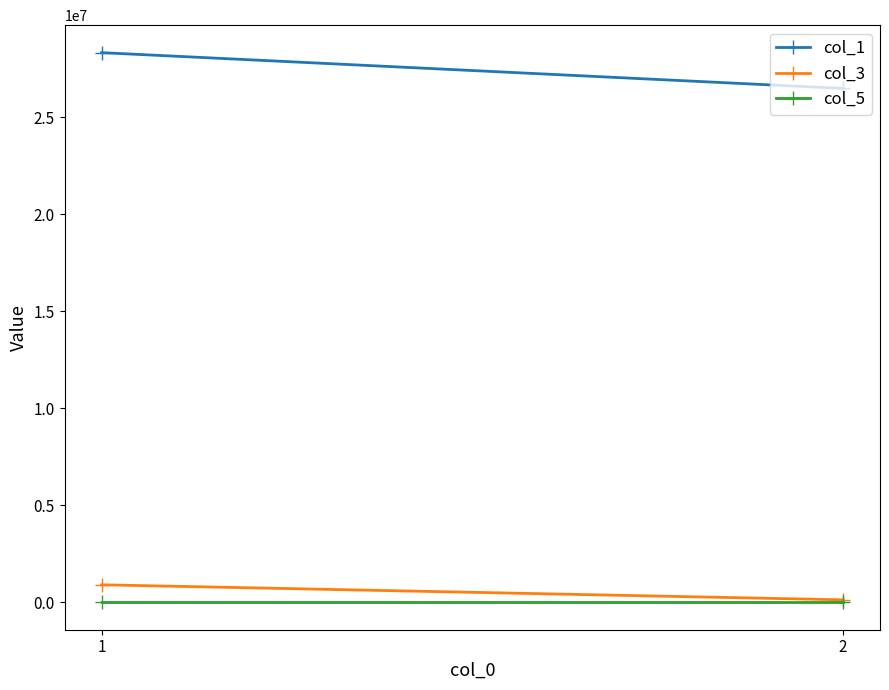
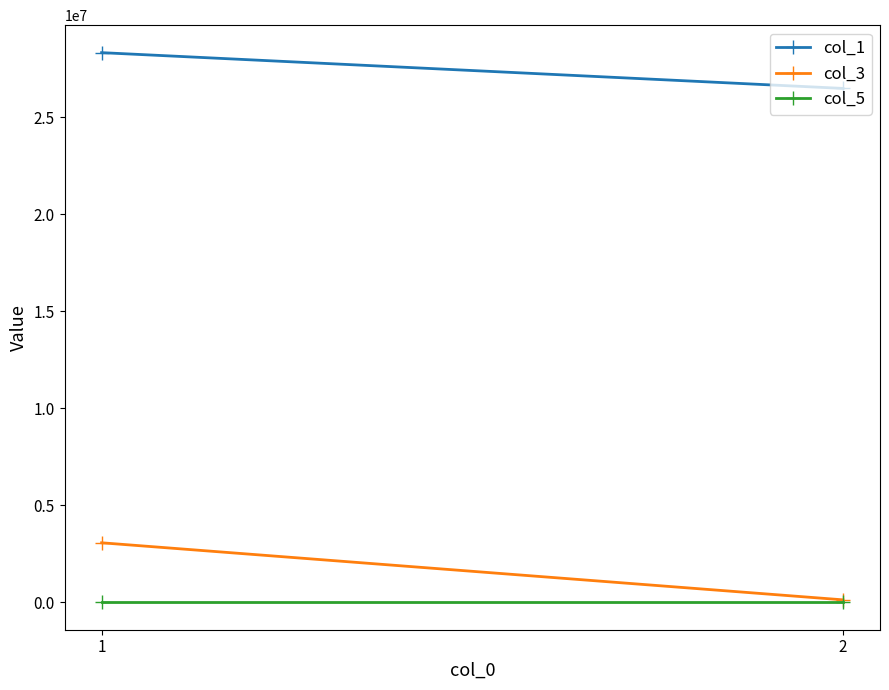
  {
    "col_1": {
      "1": 28300000
    },
    "col_3": {
-     "1": 900000
+     "1": 3100000
    },
    "col_5": {
      "1": 0
    }
  }
